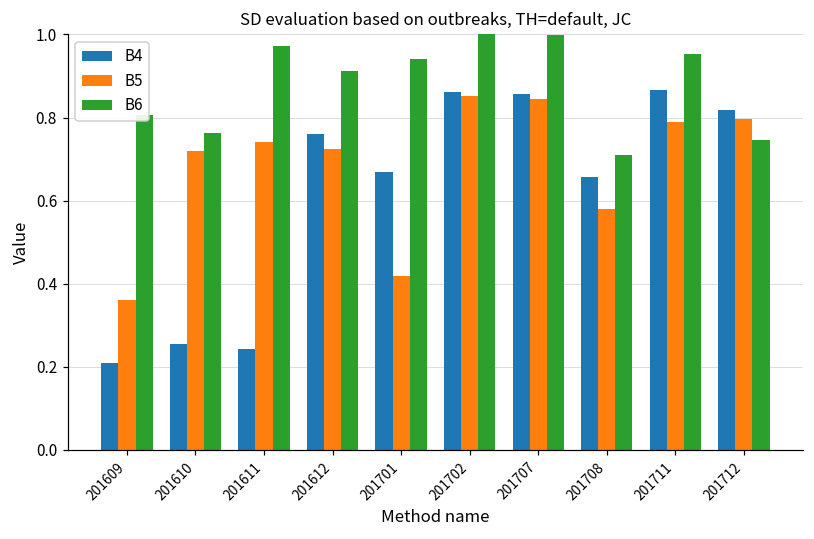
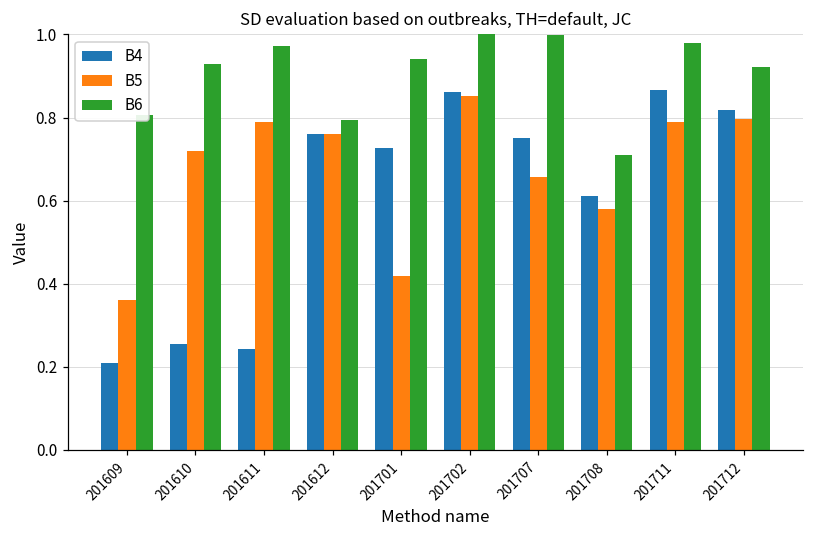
  {
    "B4": {
      "201609": 0.21,
      "201610": 0.25,
      "201611": 0.24,
      "201612": 0.76,
-     "201701": 0.67,
+     "201701": 0.73,
      "201702": 0.86,
-     "201707": 0.86,
-     "201708": 0.66,
+     "201707": 0.75,
+     "201708": 0.61,
      "201711": 0.87,
      "201712": 0.82
    },
    "B5": {
      "201609": 0.36,
      "201610": 0.72,
-     "201611": 0.74,
-     "201612": 0.72,
+     "201611": 0.79,
+     "201612": 0.76,
      "201701": 0.42,
      "201702": 0.85,
-     "201707": 0.84,
+     "201707": 0.66,
      "201708": 0.58,
      "201711": 0.79,
      "201712": 0.80
    },
    "B6": {
-     "201610": 0.76,
+     "201610": 0.93,
      "201611": 0.97,
-     "201612": 0.91,
+     "201612": 0.79,
      "201701": 0.94,
      "201702": 1.00,
      "201707": 1.00,
      "201708": 0.71,
-     "201711": 0.95,
-     "201712": 0.75
+     "201711": 0.98,
+     "201712": 0.92
    }
  }
